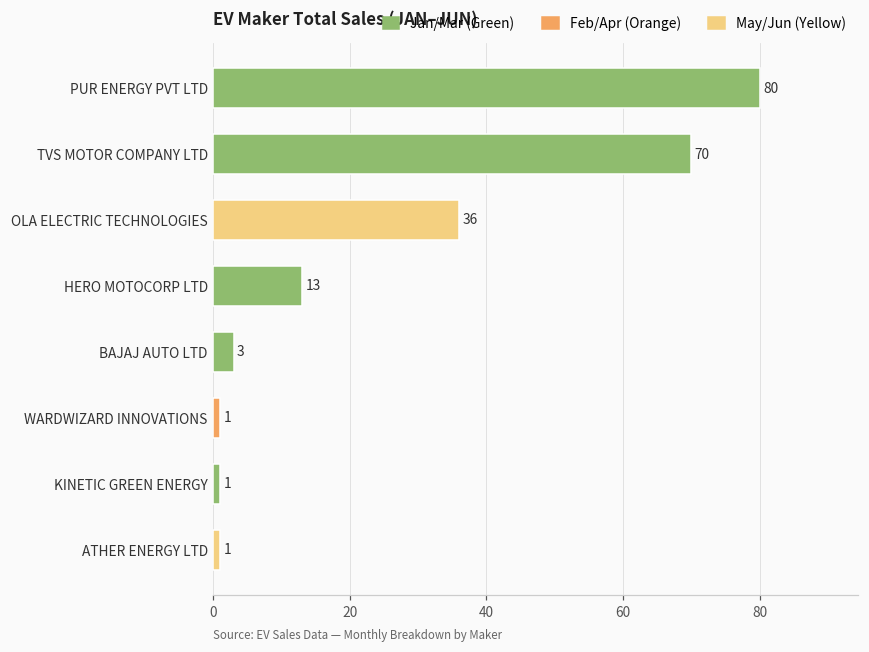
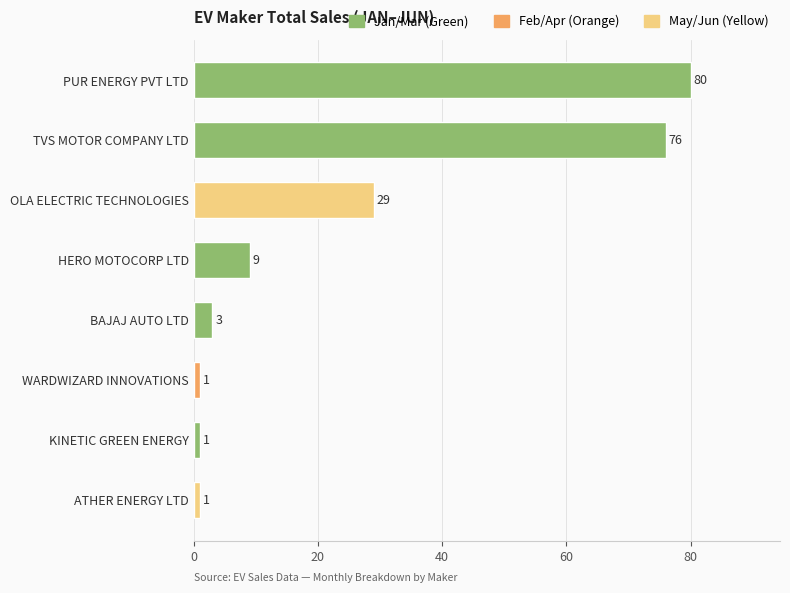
  {
    "PUR ENERGY PVT LTD": 80,
-   "TVS MOTOR COMPANY LTD": 70,
-   "OLA ELECTRIC TECHNOLOGIES": 36,
-   "HERO MOTOCORP LTD": 13,
+   "TVS MOTOR COMPANY LTD": 76,
+   "OLA ELECTRIC TECHNOLOGIES": 29,
+   "HERO MOTOCORP LTD": 9,
    "BAJAJ AUTO LTD": 3,
    "WARDWIZARD INNOVATIONS": 1,
    "KINETIC GREEN ENERGY": 1,
    "ATHER ENERGY LTD": 1
  }
